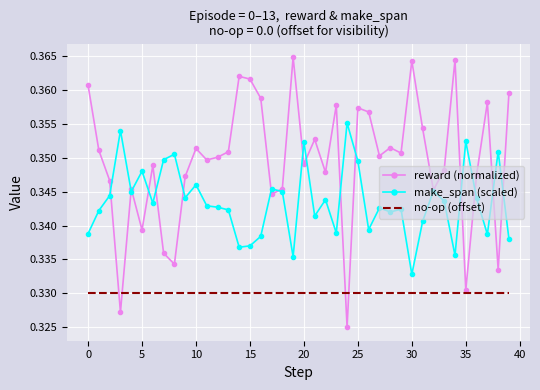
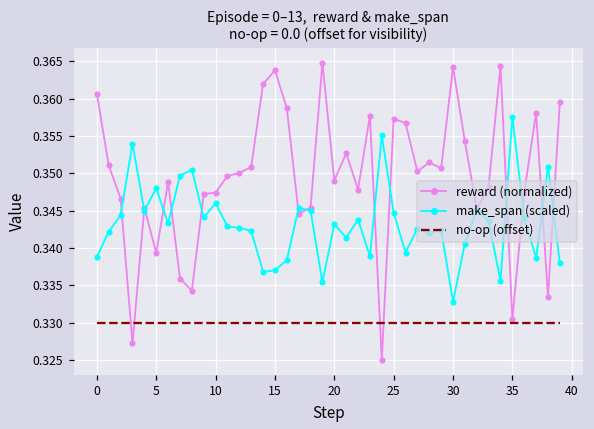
  {
    "reward (normalized)": {
      "0": 0.361,
      "5": 0.339,
-     "10": 0.351,
-     "15": 0.362,
+     "10": 0.347,
+     "15": 0.364,
      "20": 0.349,
      "25": 0.357,
      "30": 0.364,
      "35": 0.330
    },
    "make_span (scaled)": {
      "0": 0.339,
      "5": 0.348,
      "10": 0.346,
      "15": 0.337,
-     "20": 0.352,
-     "25": 0.350,
+     "20": 0.343,
+     "25": 0.345,
      "30": 0.333,
-     "35": 0.352
+     "35": 0.358
    },
    "no-op (offset)": {
      "0": 0.330,
      "5": 0.330,
      "10": 0.330,
      "15": 0.330,
      "20": 0.330,
      "25": 0.330,
      "30": 0.330,
      "35": 0.330
    }
  }
